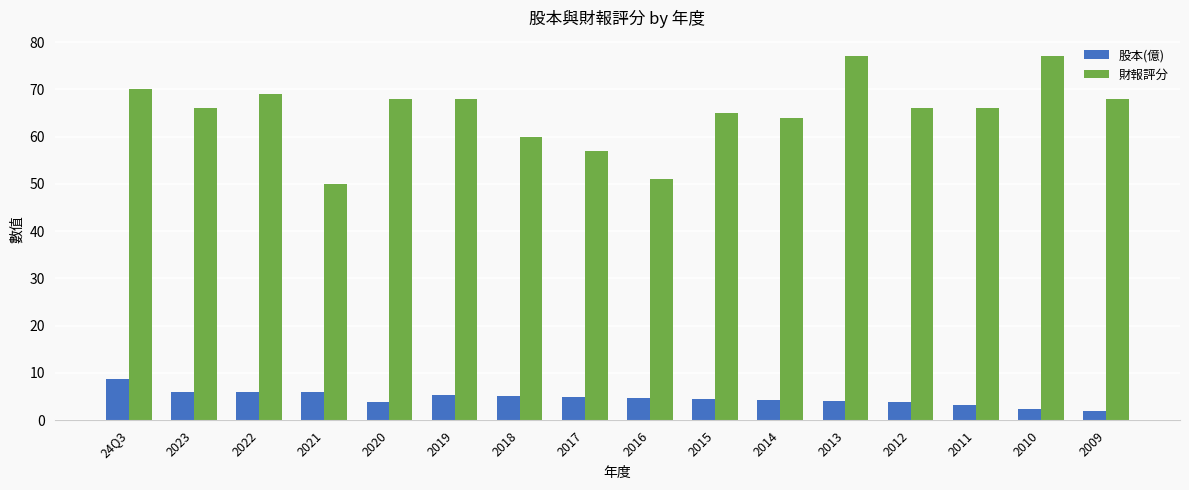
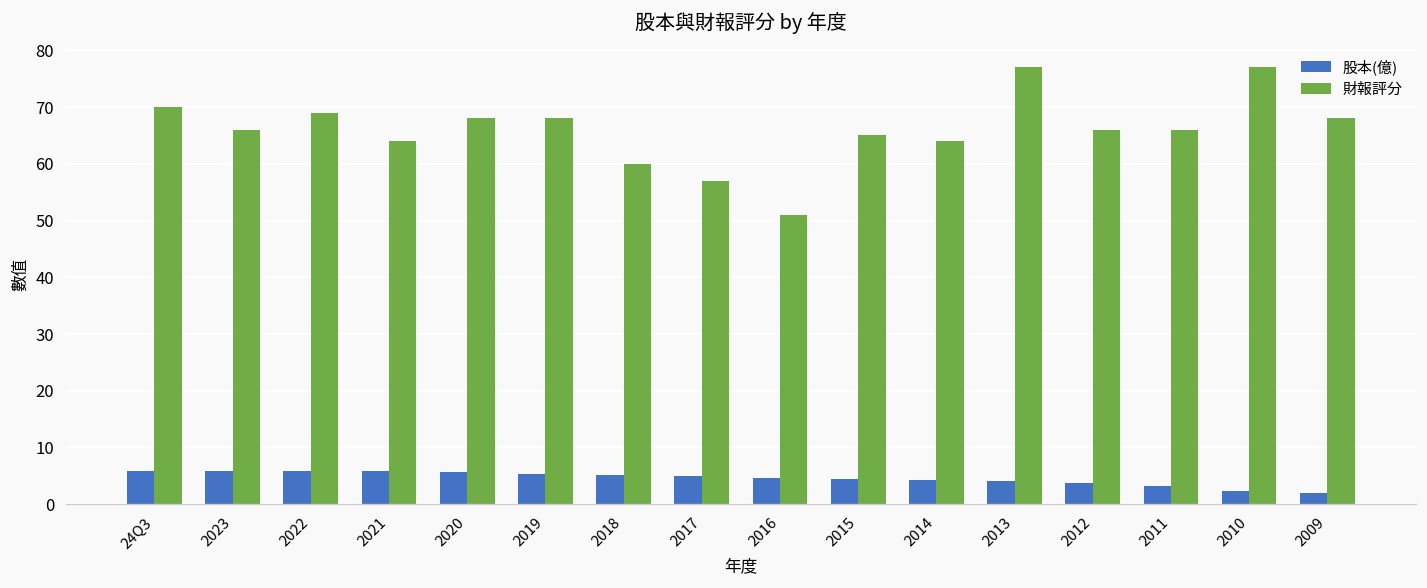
  {
    "股本(億)": {
-     "24Q3": 9,
+     "24Q3": 6,
      "2023": 6,
      "2022": 6,
      "2021": 6,
-     "2020": 4,
+     "2020": 6,
      "2019": 5,
      "2018": 5,
      "2017": 5,
      "2016": 5,
      "2015": 4,
      "2014": 4,
      "2013": 4,
      "2012": 4,
      "2011": 3,
      "2010": 2,
      "2009": 2
    },
    "財報評分": {
      "24Q3": 70,
      "2023": 66,
      "2022": 69,
-     "2021": 50,
+     "2021": 64,
      "2020": 68,
      "2019": 68,
      "2018": 60,
      "2017": 57,
      "2016": 51,
      "2015": 65,
      "2014": 64,
      "2013": 77,
      "2012": 66,
      "2011": 66,
      "2010": 77,
      "2009": 68
    }
  }
